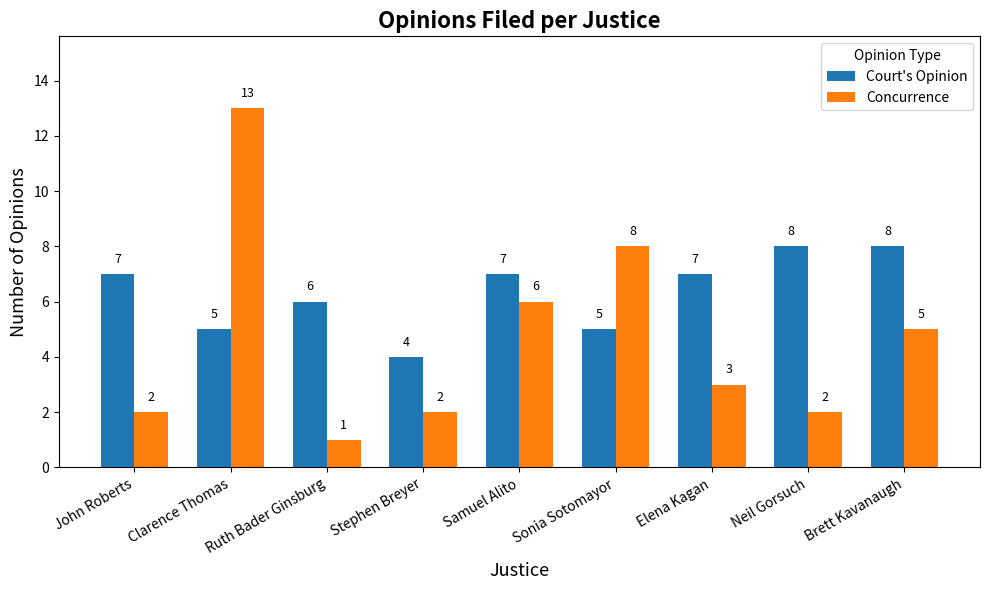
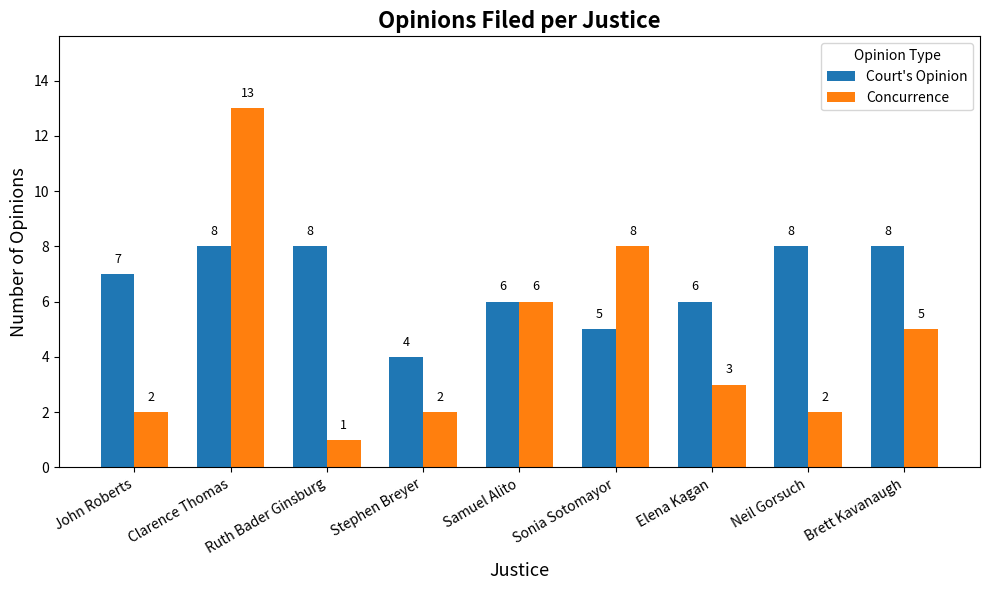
  {
    "Court's Opinion": {
      "John Roberts": 7,
-     "Clarence Thomas": 5,
-     "Ruth Bader Ginsburg": 6,
+     "Clarence Thomas": 8,
+     "Ruth Bader Ginsburg": 8,
      "Stephen Breyer": 4,
-     "Samuel Alito": 7,
+     "Samuel Alito": 6,
      "Sonia Sotomayor": 5,
-     "Elena Kagan": 7,
+     "Elena Kagan": 6,
      "Neil Gorsuch": 8,
      "Brett Kavanaugh": 8
    },
    "Concurrence": {
      "John Roberts": 2,
      "Clarence Thomas": 13,
      "Ruth Bader Ginsburg": 1,
      "Stephen Breyer": 2,
      "Samuel Alito": 6,
      "Sonia Sotomayor": 8,
      "Elena Kagan": 3,
      "Neil Gorsuch": 2,
      "Brett Kavanaugh": 5
    }
  }
